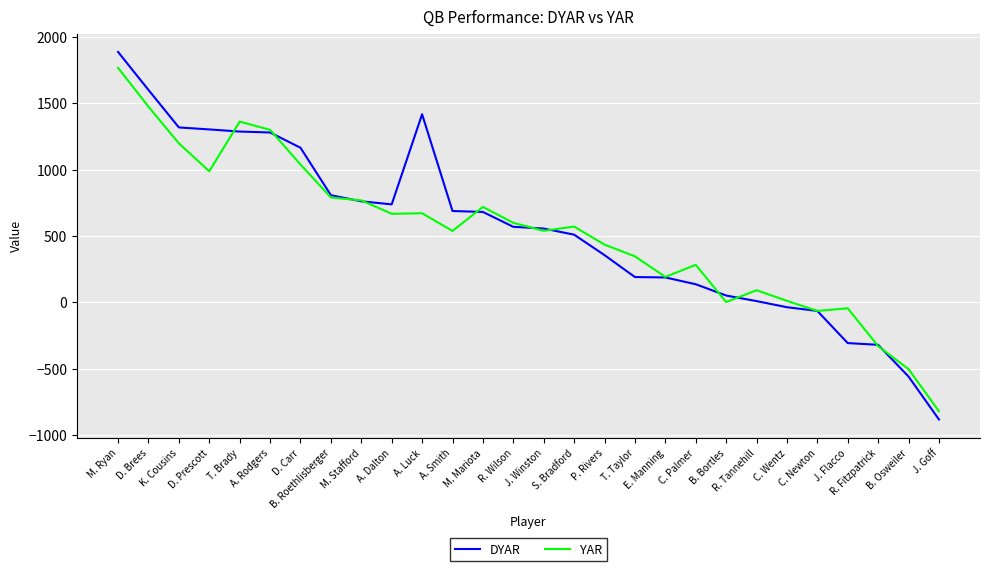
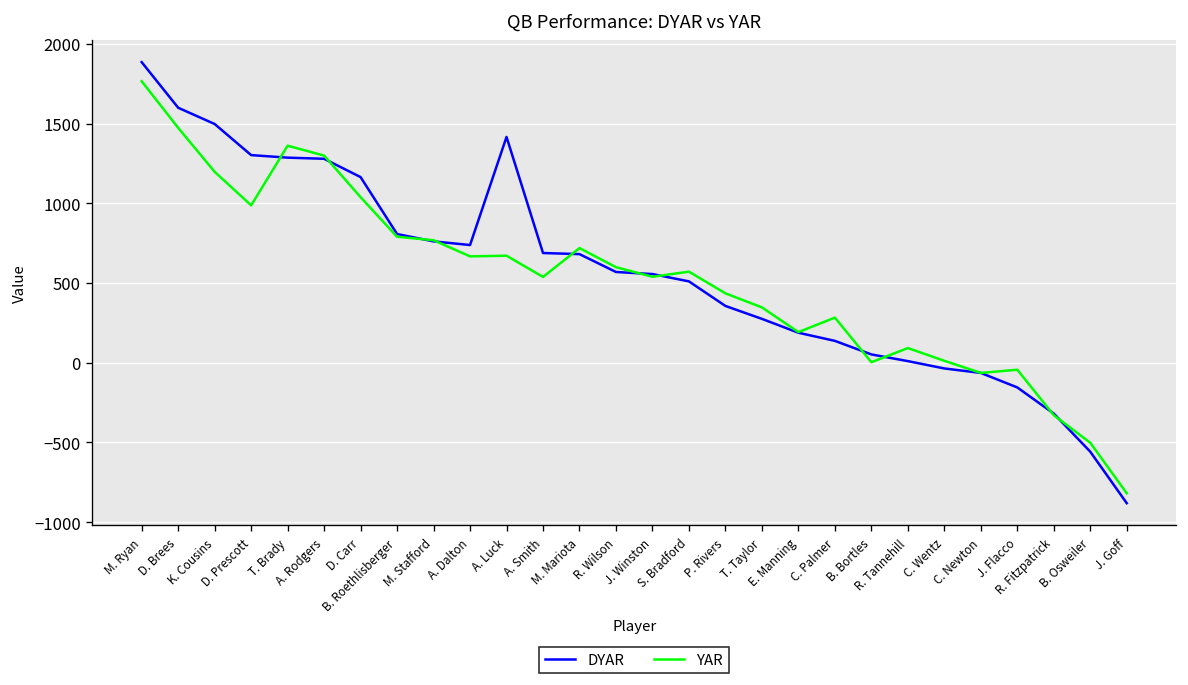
  {
    "DYAR": {
      "M. Ryan": 1890,
      "D. Brees": 1600,
-     "K. Cousins": 1320,
+     "K. Cousins": 1500,
      "D. Prescott": 1300,
      "T. Brady": 1290,
      "A. Rodgers": 1280,
      "D. Carr": 1160,
      "A. Dalton": 740,
      "A. Luck": 1420,
      "A. Smith": 690,
      "M. Mariota": 680,
      "R. Wilson": 570,
      "S. Bradford": 510,
      "P. Rivers": 360,
-     "T. Taylor": 190,
+     "T. Taylor": 280,
      "C. Palmer": 140,
      "B. Bortles": 50,
      "R. Tannehill": 10,
      "C. Wentz": -40,
-     "J. Flacco": -310,
+     "J. Flacco": -160,
      "B. Osweiler": -560,
      "J. Goff": -880
    },
    "YAR": {
      "M. Ryan": 1770,
      "D. Brees": 1470,
      "K. Cousins": 1200,
      "D. Prescott": 990,
      "T. Brady": 1360,
      "A. Rodgers": 1300,
      "D. Carr": 1040,
      "A. Dalton": 670,
      "A. Luck": 670,
      "A. Smith": 540,
      "M. Mariota": 720,
      "R. Wilson": 600,
      "S. Bradford": 570,
      "P. Rivers": 440,
      "T. Taylor": 350,
      "C. Palmer": 280,
      "B. Bortles": 0,
      "R. Tannehill": 90,
      "C. Wentz": 10,
      "J. Flacco": -40,
      "B. Osweiler": -500,
      "J. Goff": -820
    }
  }
